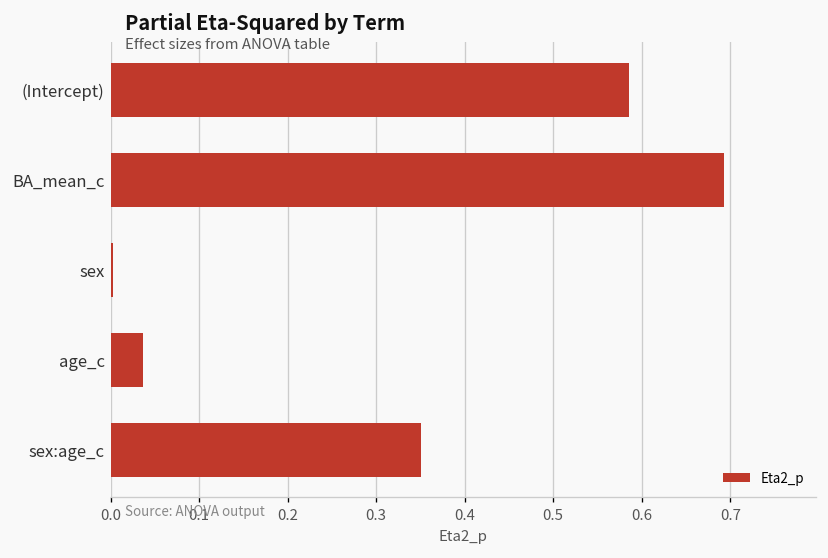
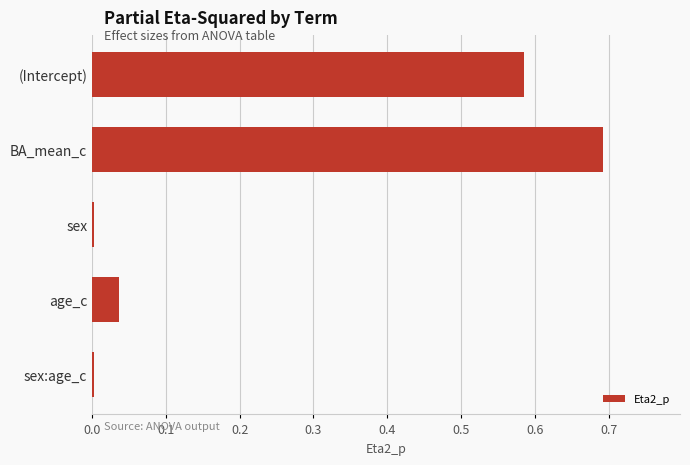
  {
    "(Intercept)": 0.59,
    "BA_mean_c": 0.69,
    "age_c": 0.04,
-   "sex:age_c": 0.35
+   "sex:age_c": 0.00
  }
